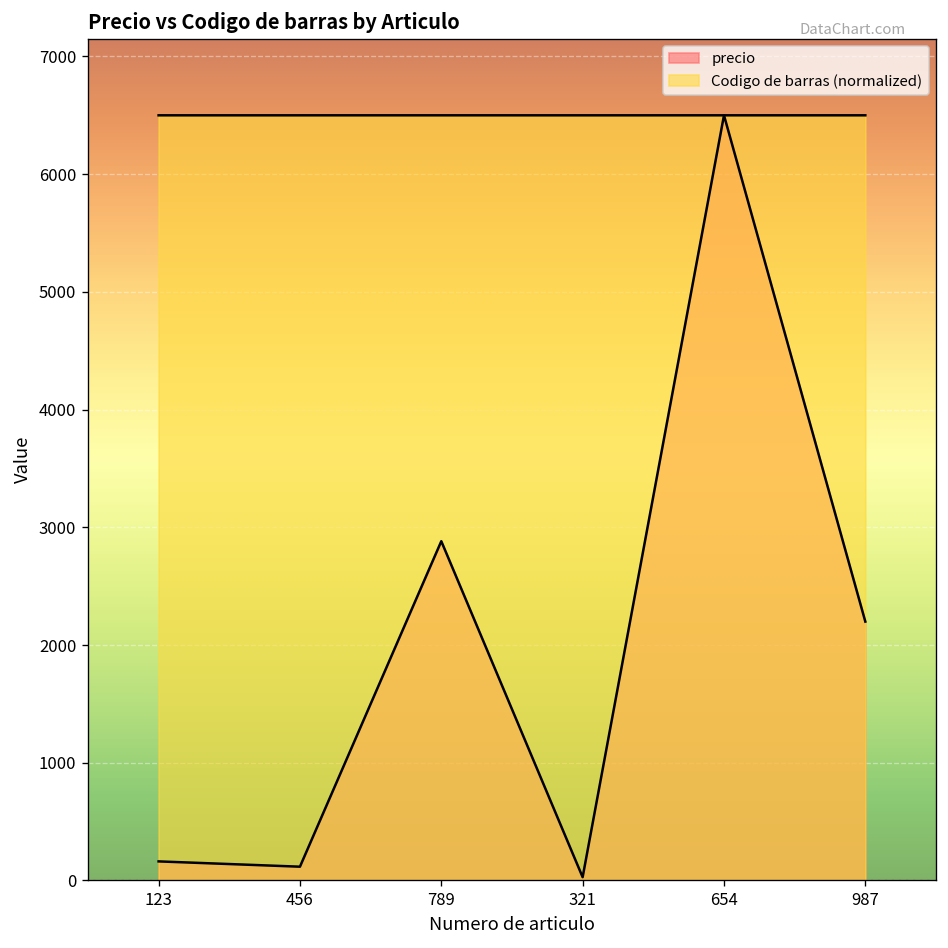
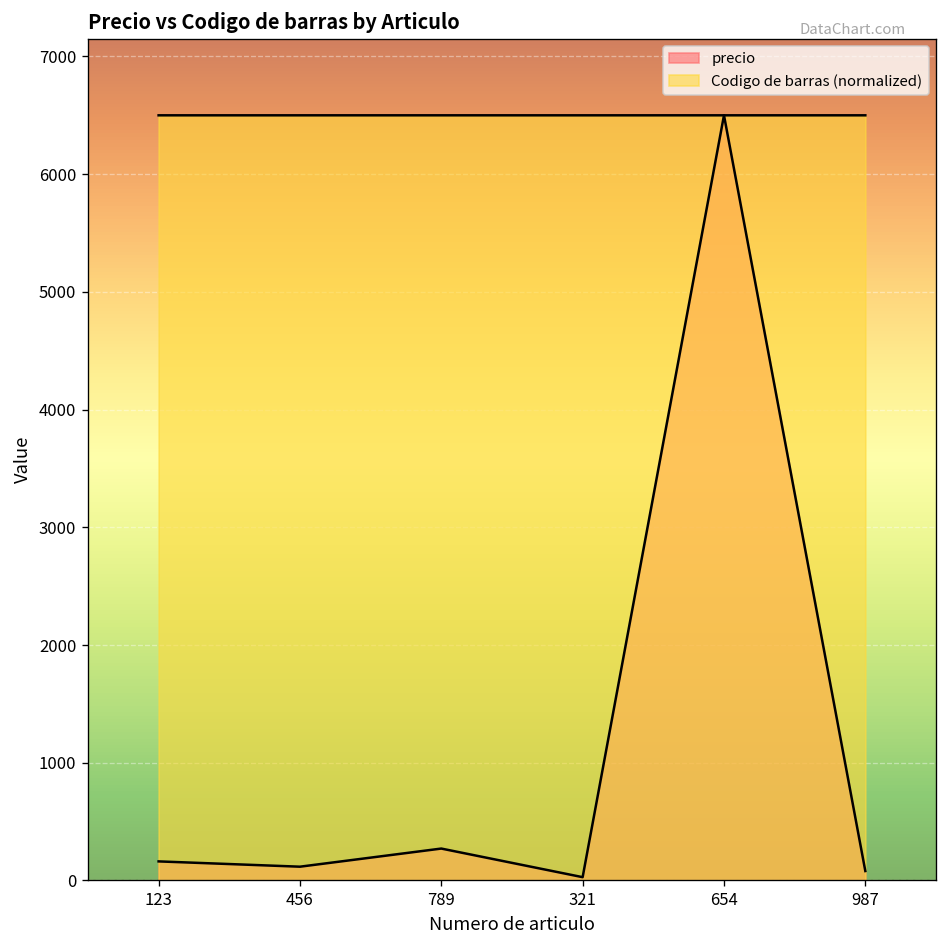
  {
    "precio": {
      "123": 200,
      "456": 100,
-     "789": 2900,
+     "789": 300,
      "321": 0,
-     "987": 2200
+     "987": 100
    },
    "Codigo de barras (normalized)": {
      "123": 6500,
      "456": 6500,
      "789": 6500,
      "321": 6500,
      "987": 6500
    }
  }
